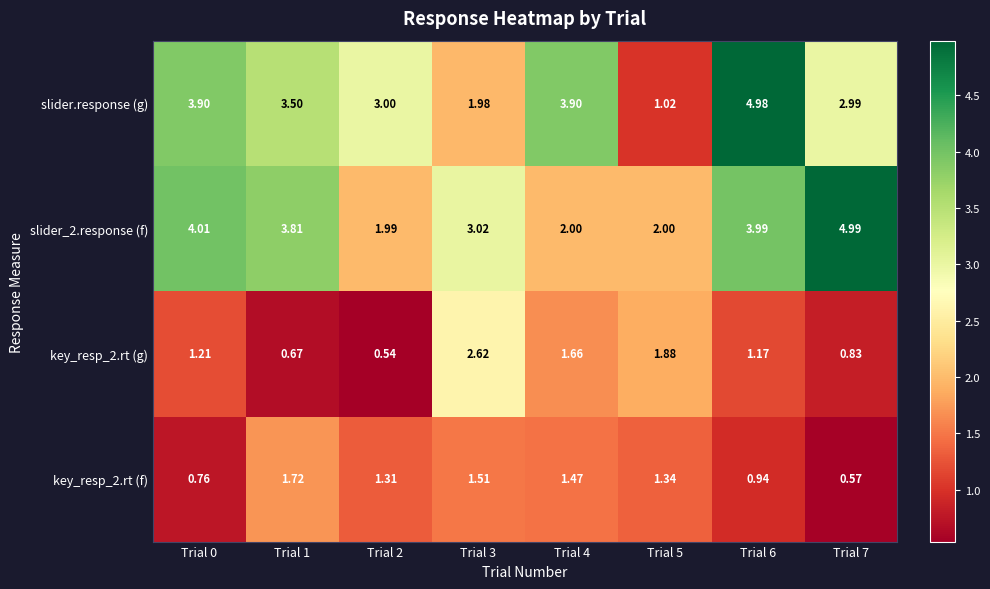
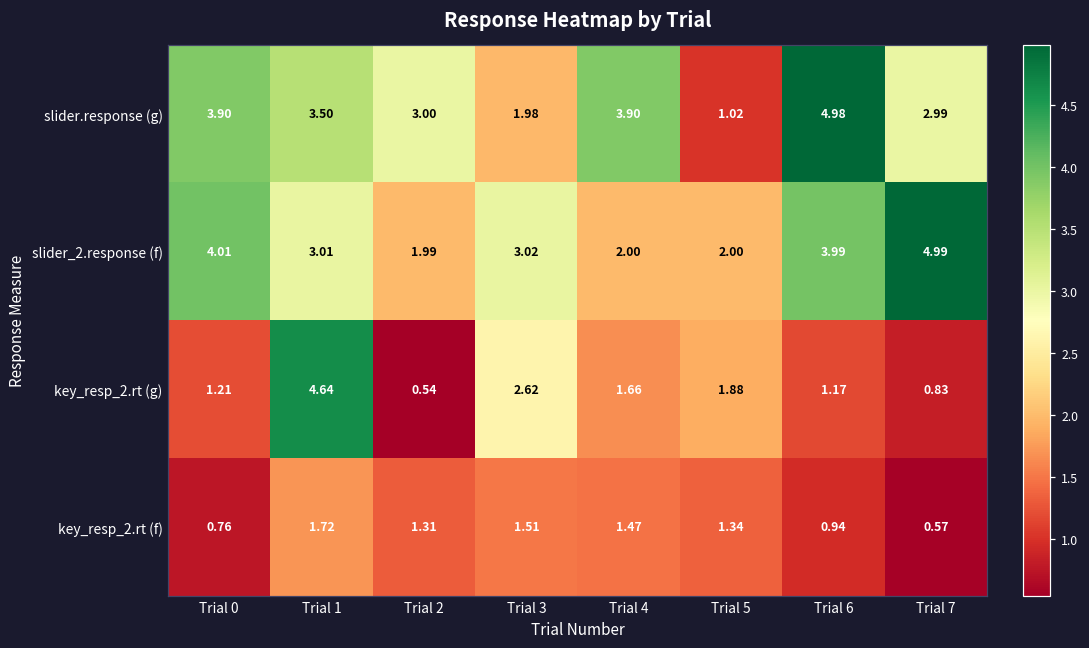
  {
    "slider.response (g)": {
      "Trial 0": 3.90,
      "Trial 1": 3.50,
      "Trial 2": 3.00,
      "Trial 3": 1.98,
      "Trial 4": 3.90,
      "Trial 5": 1.02,
      "Trial 6": 4.98,
      "Trial 7": 2.99
    },
    "slider_2.response (f)": {
      "Trial 0": 4.01,
-     "Trial 1": 3.81,
+     "Trial 1": 3.01,
      "Trial 2": 1.99,
      "Trial 3": 3.02,
      "Trial 4": 2.00,
      "Trial 5": 2.00,
      "Trial 6": 3.99,
      "Trial 7": 4.99
    },
    "key_resp_2.rt (g)": {
      "Trial 0": 1.21,
-     "Trial 1": 0.67,
+     "Trial 1": 4.64,
      "Trial 2": 0.54,
      "Trial 3": 2.62,
      "Trial 4": 1.66,
      "Trial 5": 1.88,
      "Trial 6": 1.17,
      "Trial 7": 0.83
    },
    "key_resp_2.rt (f)": {
      "Trial 0": 0.76,
      "Trial 1": 1.72,
      "Trial 2": 1.31,
      "Trial 3": 1.51,
      "Trial 4": 1.47,
      "Trial 5": 1.34,
      "Trial 6": 0.94,
      "Trial 7": 0.57
    }
  }
